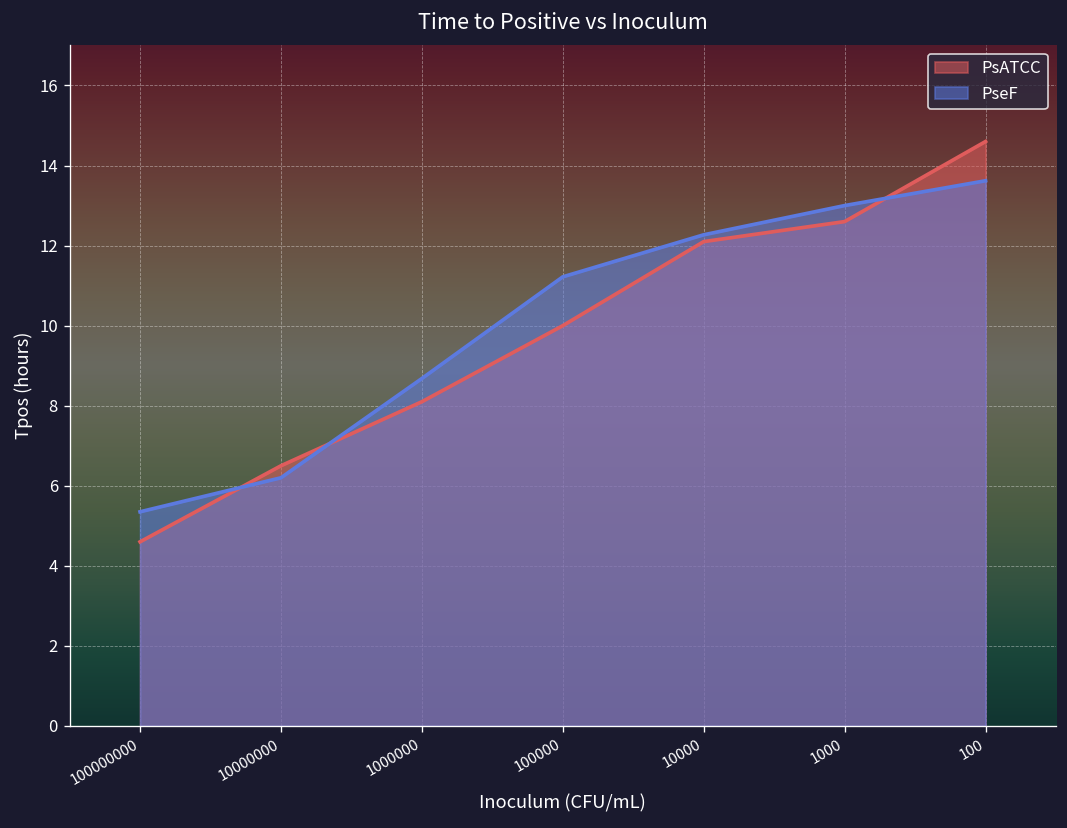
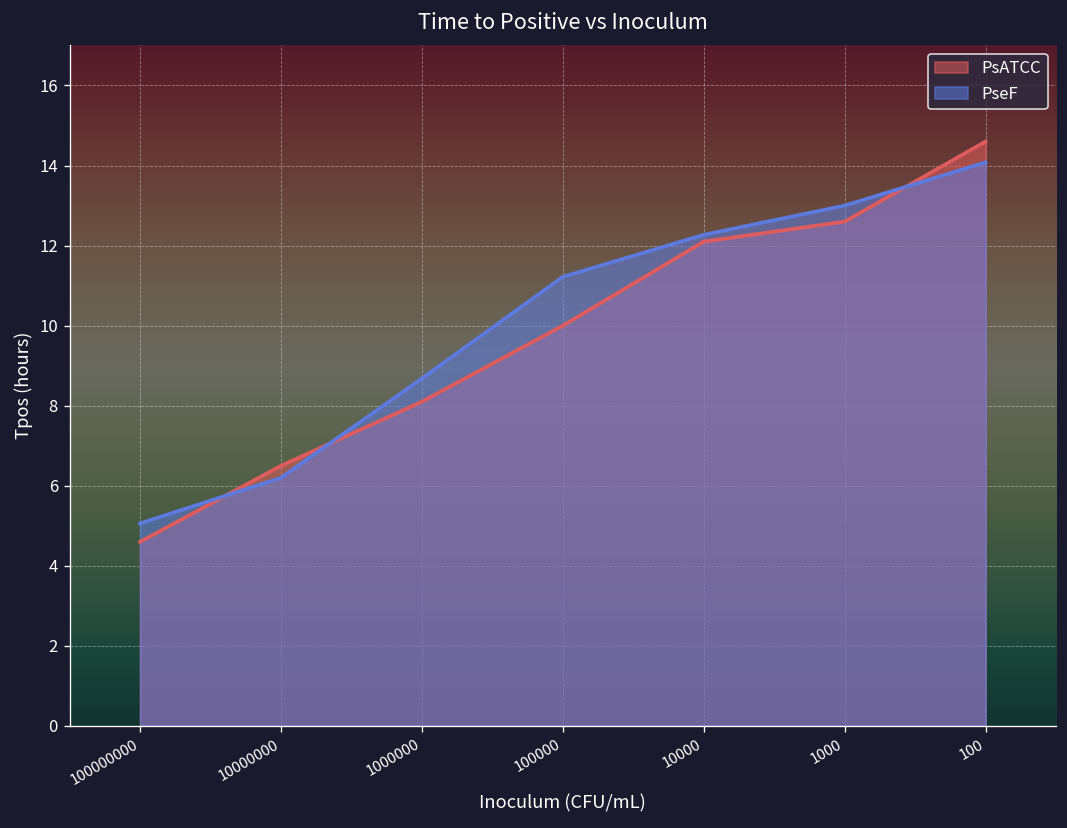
  {
    "PsATCC": {
      "100000000": 4.6,
      "10000000": 6.5,
      "1000000": 8.1,
      "100000": 10.0,
      "10000": 12.1,
      "1000": 12.6,
      "100": 14.6
    },
    "PseF": {
-     "100000000": 5.4,
+     "100000000": 5.1,
      "10000000": 6.2,
      "1000000": 8.7,
      "100000": 11.2,
      "10000": 12.3,
      "1000": 13.0,
-     "100": 13.6
+     "100": 14.1
    }
  }
